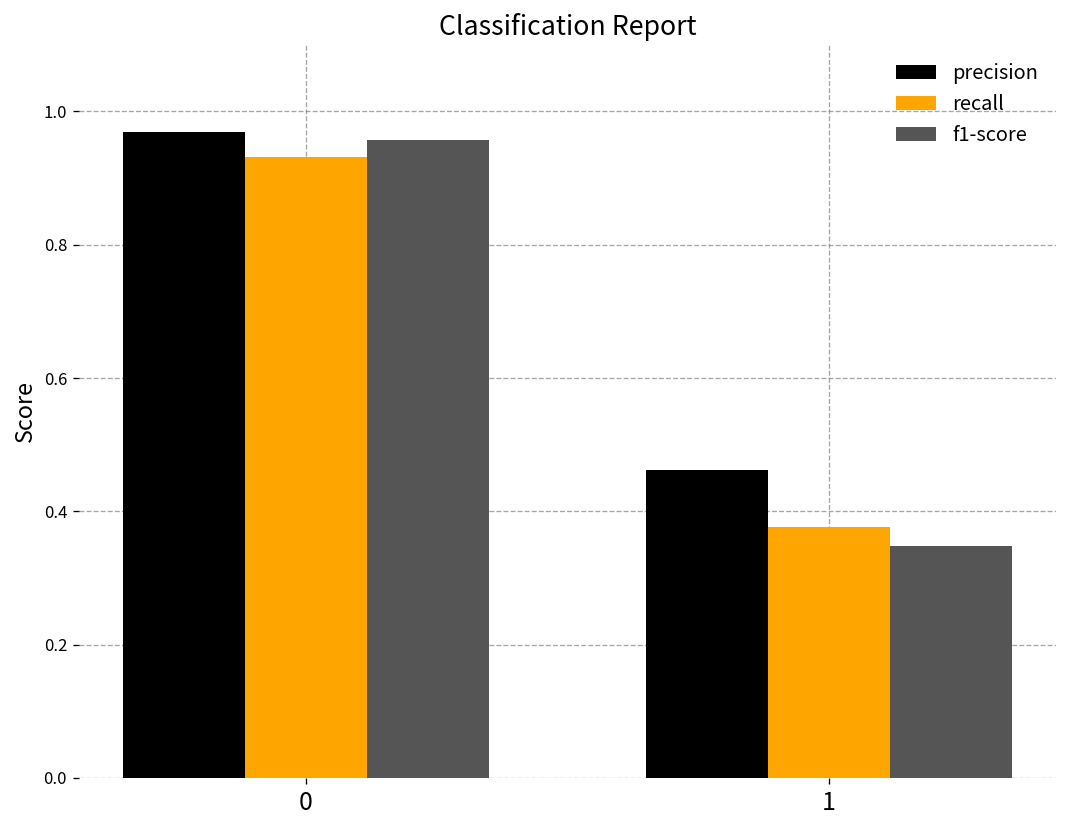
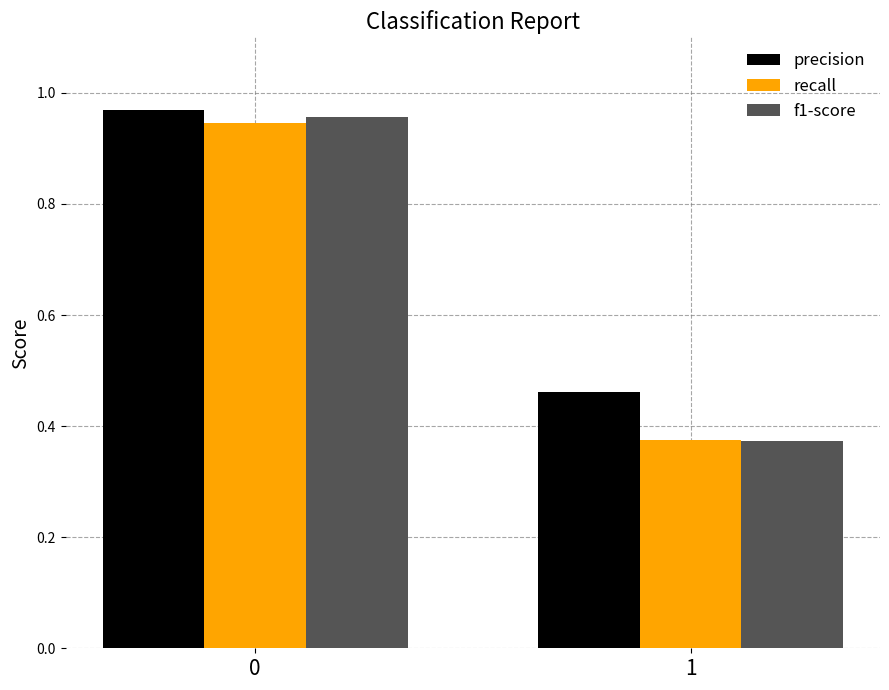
  {
    "precision": {
      "0": 0.97,
      "1": 0.46
    },
    "recall": {
-     "0": 0.93,
+     "0": 0.95,
      "1": 0.38
    },
    "f1-score": {
      "0": 0.96,
-     "1": 0.35
+     "1": 0.37
    }
  }
